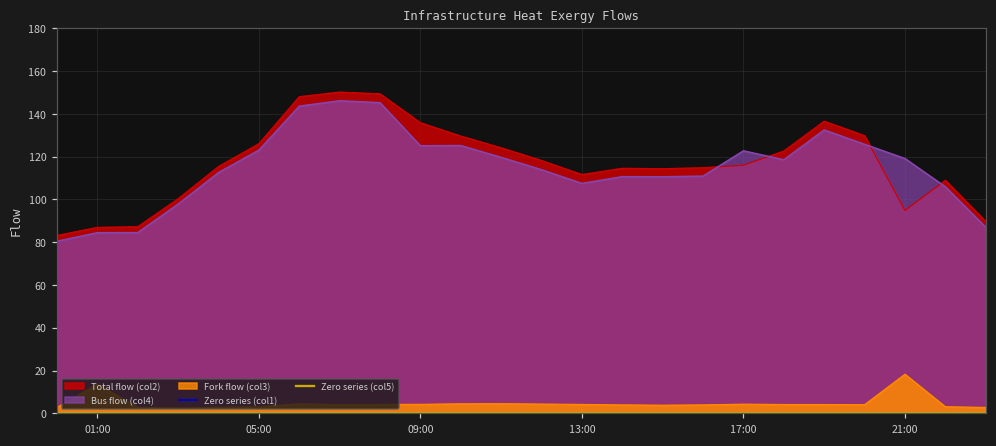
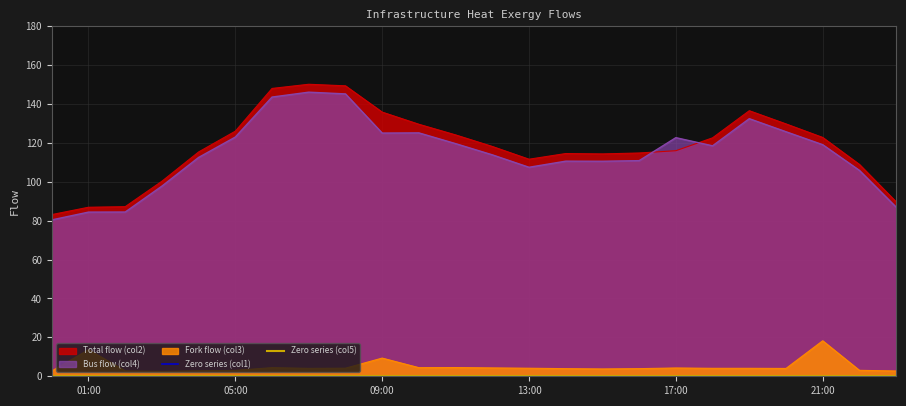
  {
    "Total flow (col2)": {
      "01:00": 87,
      "05:00": 126,
      "09:00": 136,
      "13:00": 112,
      "17:00": 116,
-     "21:00": 95
+     "21:00": 123
    },
    "Bus flow (col4)": {
      "01:00": 84,
      "05:00": 123,
      "09:00": 125,
      "13:00": 107,
      "17:00": 123,
      "21:00": 119
    },
    "Fork flow (col3)": {
-     "09:00": 4,
+     "09:00": 9,
      "13:00": 4,
      "17:00": 4,
      "21:00": 18
    },
    "Zero series (col5)": {
      "01:00": 0,
      "05:00": 0,
      "09:00": 0,
      "13:00": 0,
      "17:00": 0,
      "21:00": 0
    }
  }
